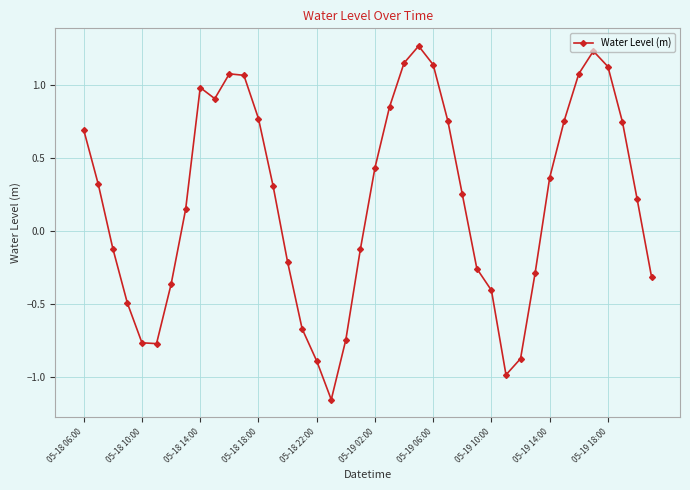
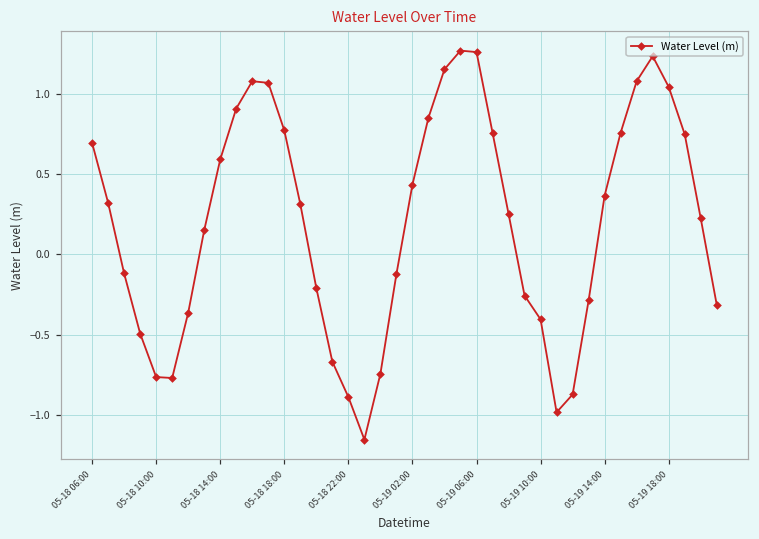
  {
    "05-18 06:00": 0.69,
    "05-18 10:00": -0.76,
-   "05-18 14:00": 0.98,
+   "05-18 14:00": 0.59,
    "05-18 18:00": 0.77,
    "05-18 22:00": -0.89,
    "05-19 02:00": 0.43,
-   "05-19 06:00": 1.14,
+   "05-19 06:00": 1.26,
    "05-19 10:00": -0.40,
    "05-19 14:00": 0.37,
-   "05-19 18:00": 1.13
+   "05-19 18:00": 1.04
  }
